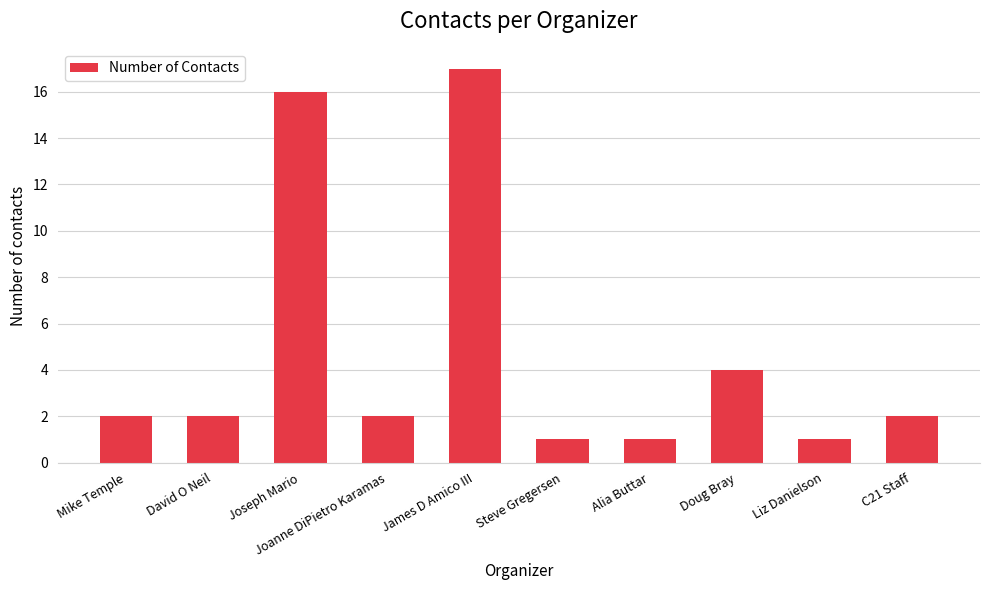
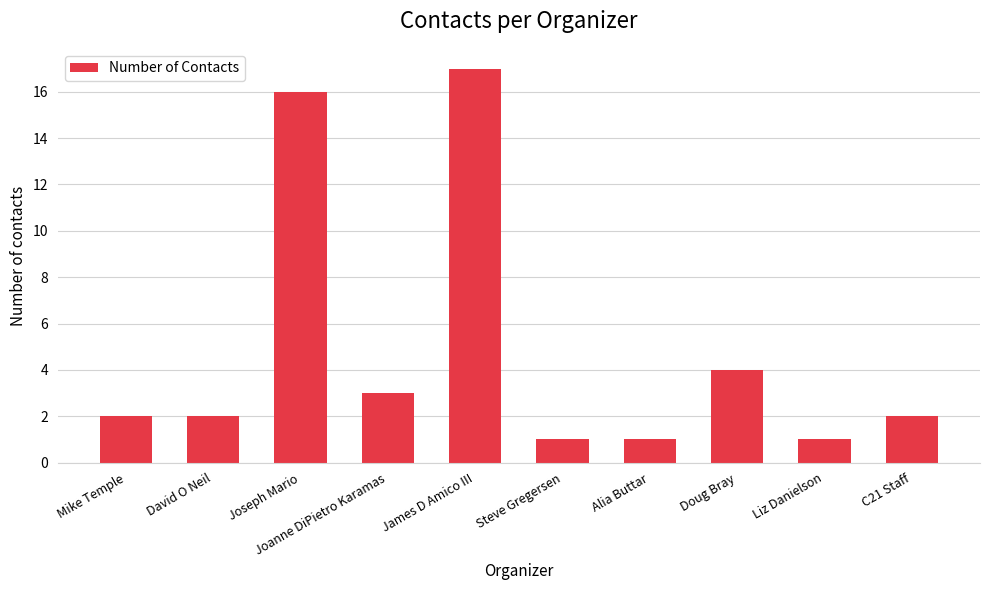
  {
    "Mike Temple": 2,
    "David O Neil": 2,
    "Joseph Mario": 16,
-   "Joanne DiPietro Karamas": 2,
+   "Joanne DiPietro Karamas": 3,
    "James D Amico III": 17,
    "Steve Gregersen": 1,
    "Alia Buttar": 1,
    "Doug Bray": 4,
    "Liz Danielson": 1,
    "C21 Staff": 2
  }
